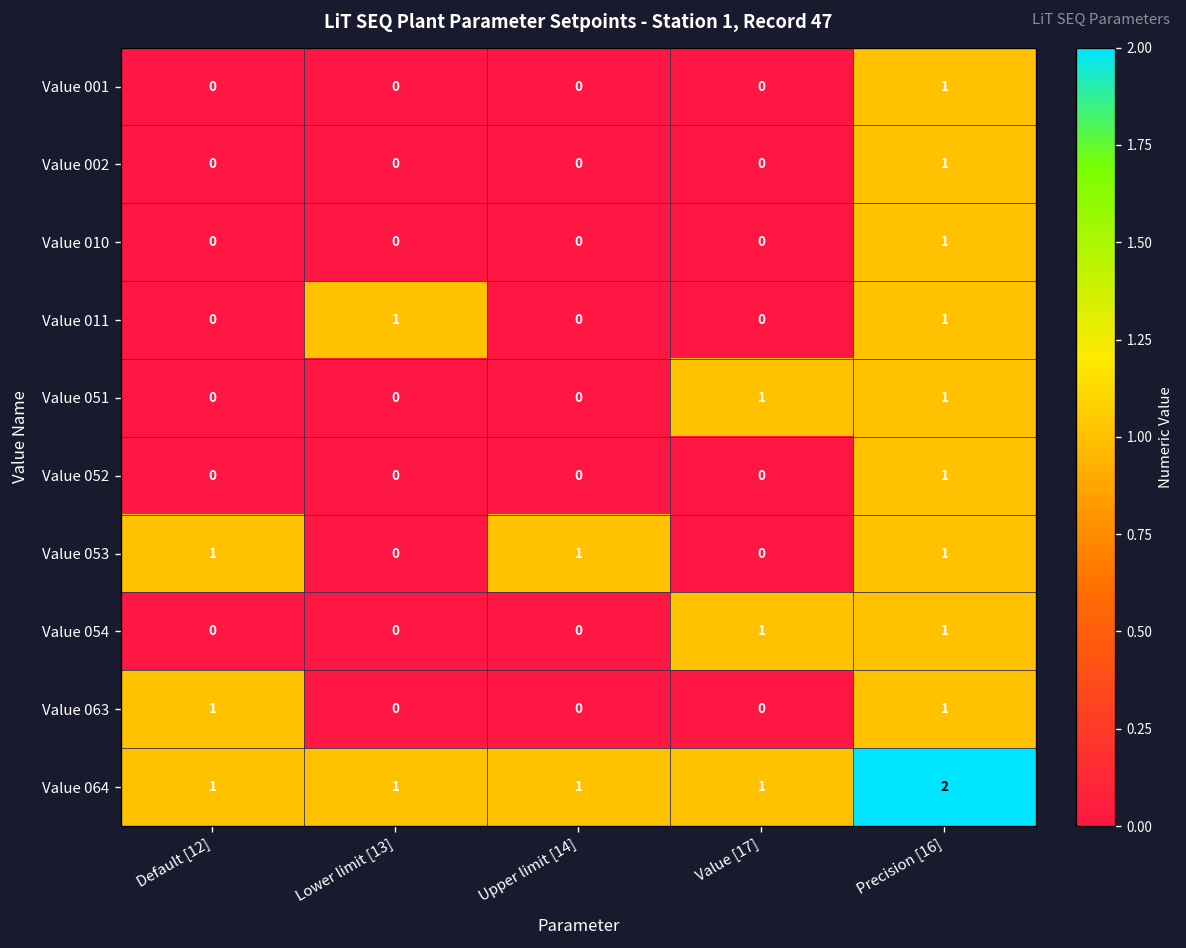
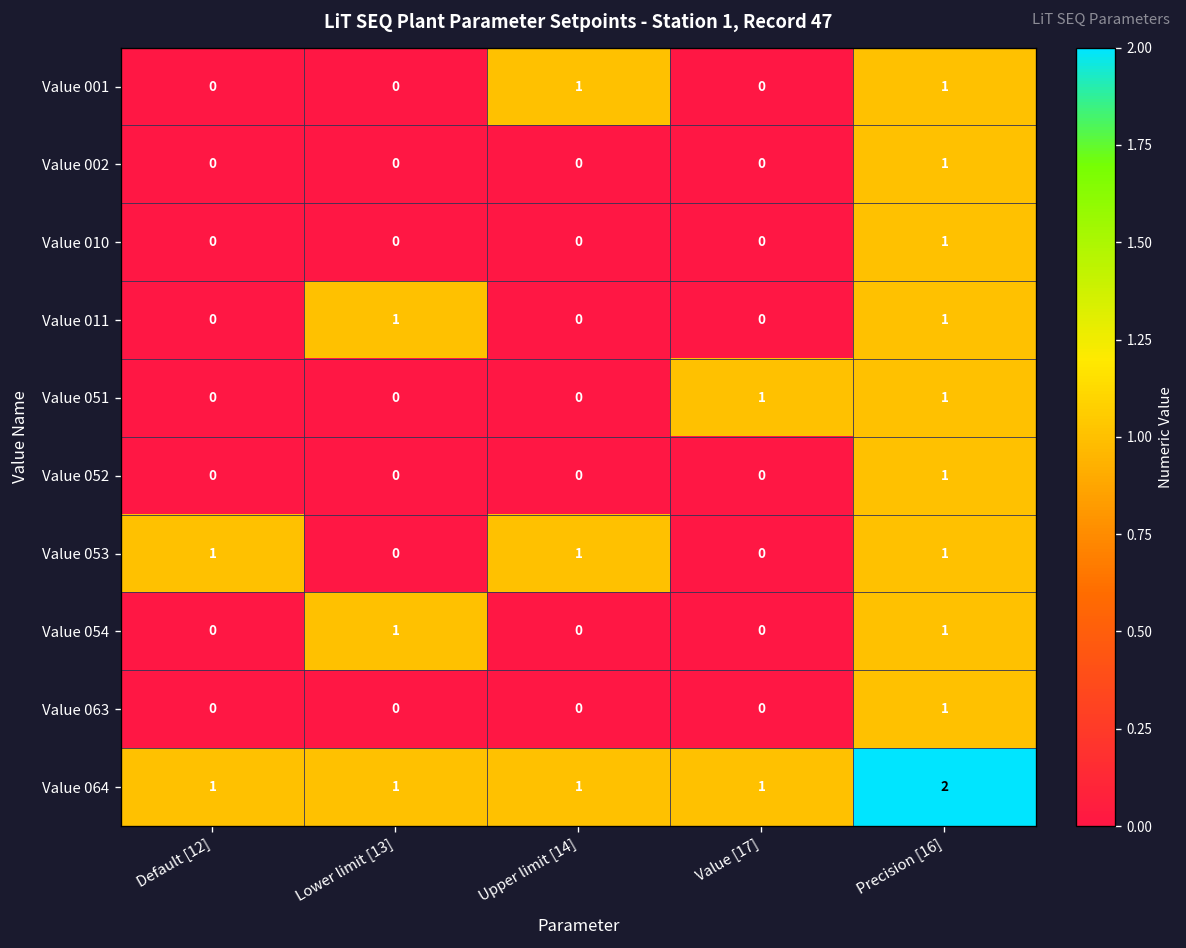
  {
    "Value 001": {
      "Default [12]": 0,
      "Lower limit [13]": 0,
-     "Upper limit [14]": 0,
+     "Upper limit [14]": 1,
      "Value [17]": 0,
      "Precision [16]": 1
    },
    "Value 002": {
      "Default [12]": 0,
      "Lower limit [13]": 0,
      "Upper limit [14]": 0,
      "Value [17]": 0,
      "Precision [16]": 1
    },
    "Value 010": {
      "Default [12]": 0,
      "Lower limit [13]": 0,
      "Upper limit [14]": 0,
      "Value [17]": 0,
      "Precision [16]": 1
    },
    "Value 011": {
      "Default [12]": 0,
      "Lower limit [13]": 1,
      "Upper limit [14]": 0,
      "Value [17]": 0,
      "Precision [16]": 1
    },
    "Value 051": {
      "Default [12]": 0,
      "Lower limit [13]": 0,
      "Upper limit [14]": 0,
      "Value [17]": 1,
      "Precision [16]": 1
    },
    "Value 052": {
      "Default [12]": 0,
      "Lower limit [13]": 0,
      "Upper limit [14]": 0,
      "Value [17]": 0,
      "Precision [16]": 1
    },
    "Value 053": {
      "Default [12]": 1,
      "Lower limit [13]": 0,
      "Upper limit [14]": 1,
      "Value [17]": 0,
      "Precision [16]": 1
    },
    "Value 054": {
      "Default [12]": 0,
-     "Lower limit [13]": 0,
+     "Lower limit [13]": 1,
      "Upper limit [14]": 0,
-     "Value [17]": 1,
+     "Value [17]": 0,
      "Precision [16]": 1
    },
    "Value 063": {
-     "Default [12]": 1,
+     "Default [12]": 0,
      "Lower limit [13]": 0,
      "Upper limit [14]": 0,
      "Value [17]": 0,
      "Precision [16]": 1
    },
    "Value 064": {
      "Default [12]": 1,
      "Lower limit [13]": 1,
      "Upper limit [14]": 1,
      "Value [17]": 1,
      "Precision [16]": 2
    }
  }
